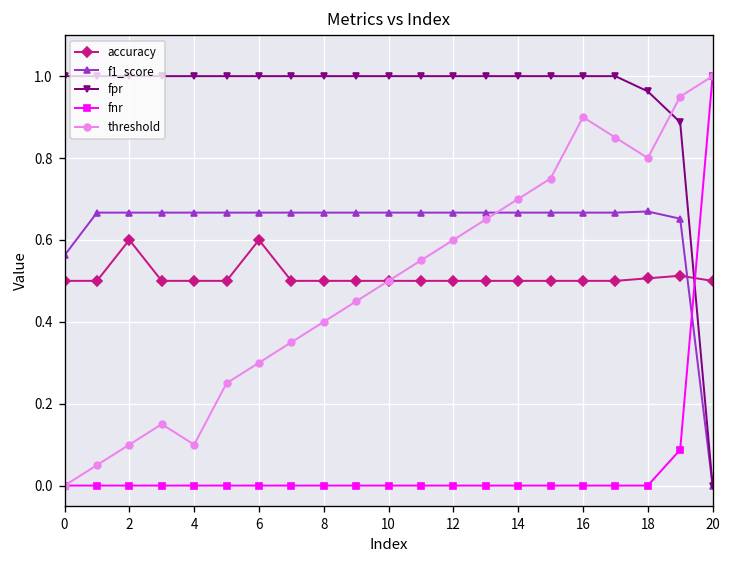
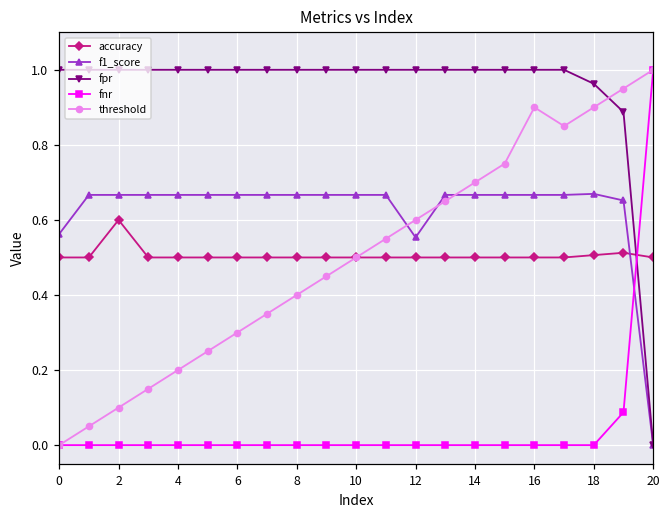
  {
    "accuracy": {
      "0": 0.5,
      "2": 0.6,
      "4": 0.5,
-     "6": 0.6,
+     "6": 0.5,
      "8": 0.5,
      "12": 0.5,
      "14": 0.5,
      "16": 0.5,
      "18": 0.5,
      "20": 0.5
    },
    "f1_score": {
      "0": 0.56,
      "2": 0.67,
      "4": 0.67,
      "6": 0.67,
      "8": 0.67,
      "10": 0.67,
-     "12": 0.67,
+     "12": 0.55,
      "14": 0.67,
      "16": 0.67,
      "18": 0.67
    },
    "fpr": {
      "0": 1.00,
      "4": 1.00,
      "6": 1.00,
      "8": 1.00,
      "10": 1.00,
      "12": 1.00,
      "14": 1.00,
      "16": 1.00,
      "18": 0.96
    },
    "fnr": {
      "2": 0.00,
      "4": 0.00,
      "6": 0.00,
      "8": 0.00,
      "10": 0.00,
      "12": 0.00,
      "14": 0.00,
      "16": 0.00,
      "18": 0.00
    },
    "threshold": {
      "2": 0.1,
-     "4": 0.1,
+     "4": 0.2,
      "6": 0.3,
      "8": 0.4,
      "12": 0.6,
      "14": 0.7,
      "16": 0.9,
-     "18": 0.8
+     "18": 0.9
    }
  }
